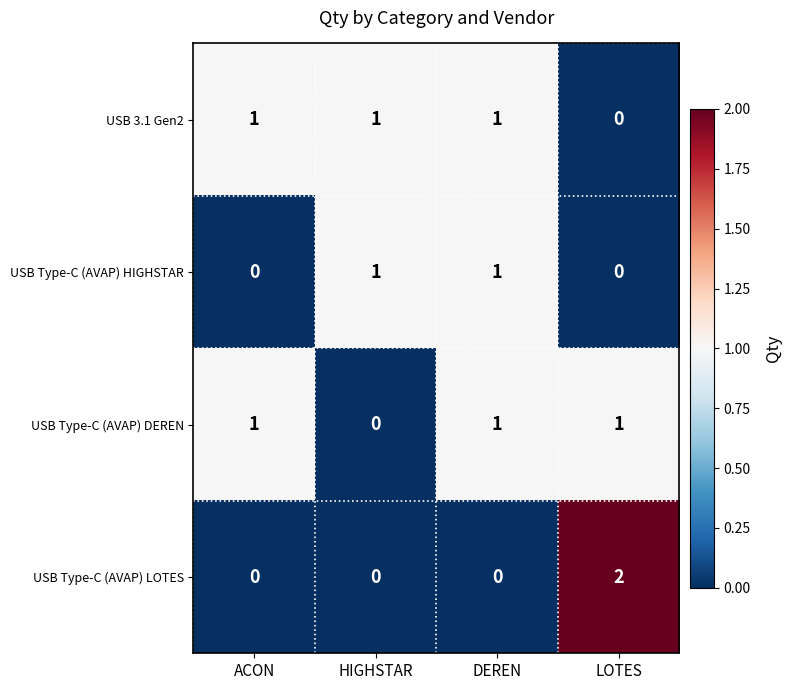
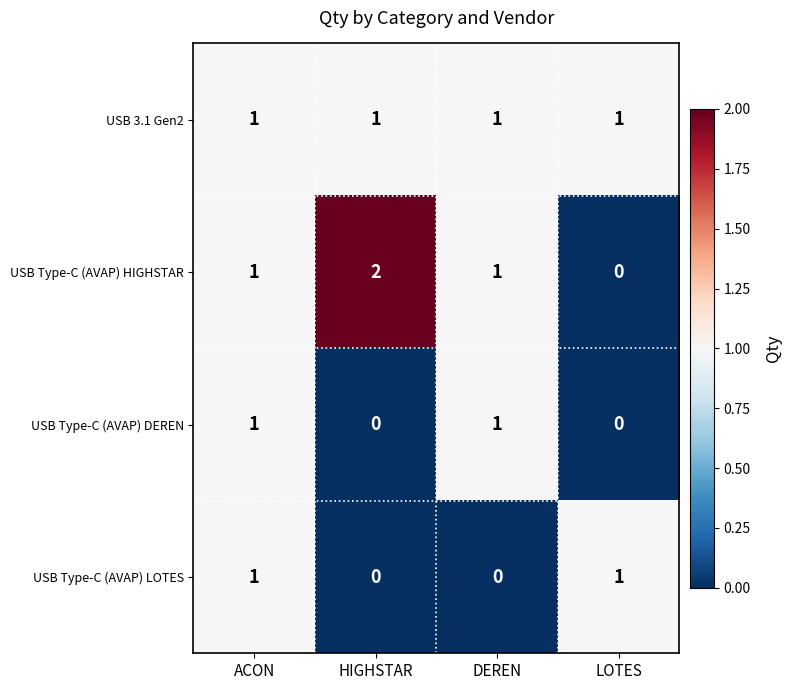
  {
    "USB 3.1 Gen2": {
      "ACON": 1,
      "HIGHSTAR": 1,
      "DEREN": 1,
-     "LOTES": 0
+     "LOTES": 1
    },
    "USB Type-C (AVAP) HIGHSTAR": {
-     "ACON": 0,
-     "HIGHSTAR": 1,
+     "ACON": 1,
+     "HIGHSTAR": 2,
      "DEREN": 1,
      "LOTES": 0
    },
    "USB Type-C (AVAP) DEREN": {
      "ACON": 1,
      "HIGHSTAR": 0,
      "DEREN": 1,
-     "LOTES": 1
+     "LOTES": 0
    },
    "USB Type-C (AVAP) LOTES": {
-     "ACON": 0,
+     "ACON": 1,
      "HIGHSTAR": 0,
      "DEREN": 0,
-     "LOTES": 2
+     "LOTES": 1
    }
  }
